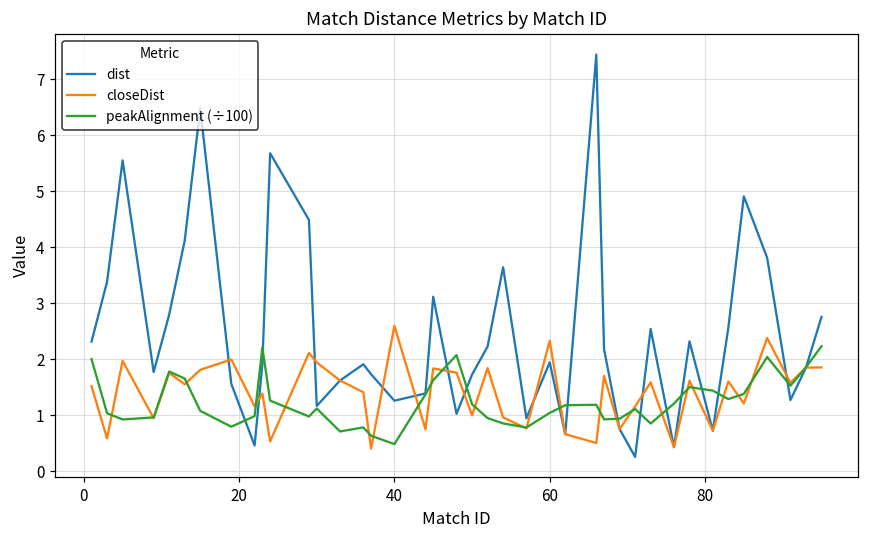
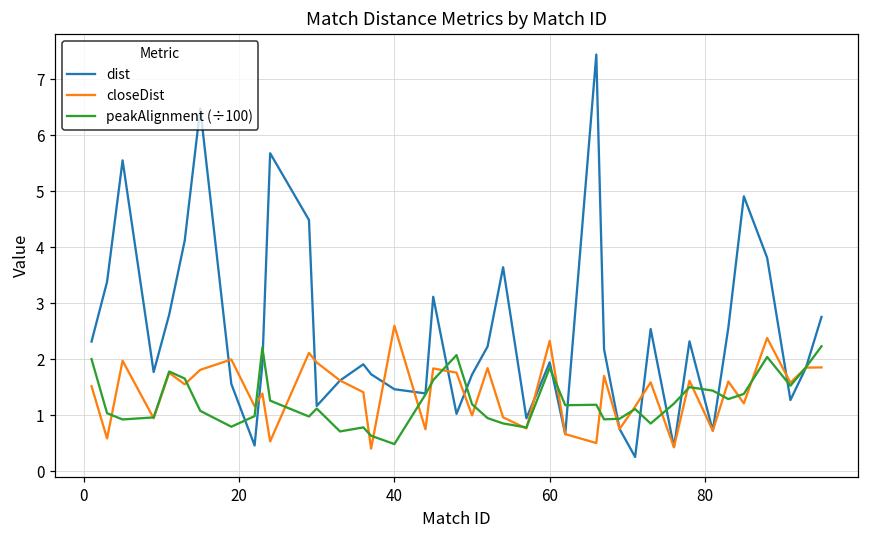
  {
    "dist": {
-     "40": 1.3,
+     "40": 1.5,
      "60": 1.9
    },
    "closeDist": {
      "40": 2.6,
      "60": 2.3
    },
    "peakAlignment (÷100)": {
      "40": 0.5,
-     "60": 1.0
+     "60": 1.9
    }
  }
